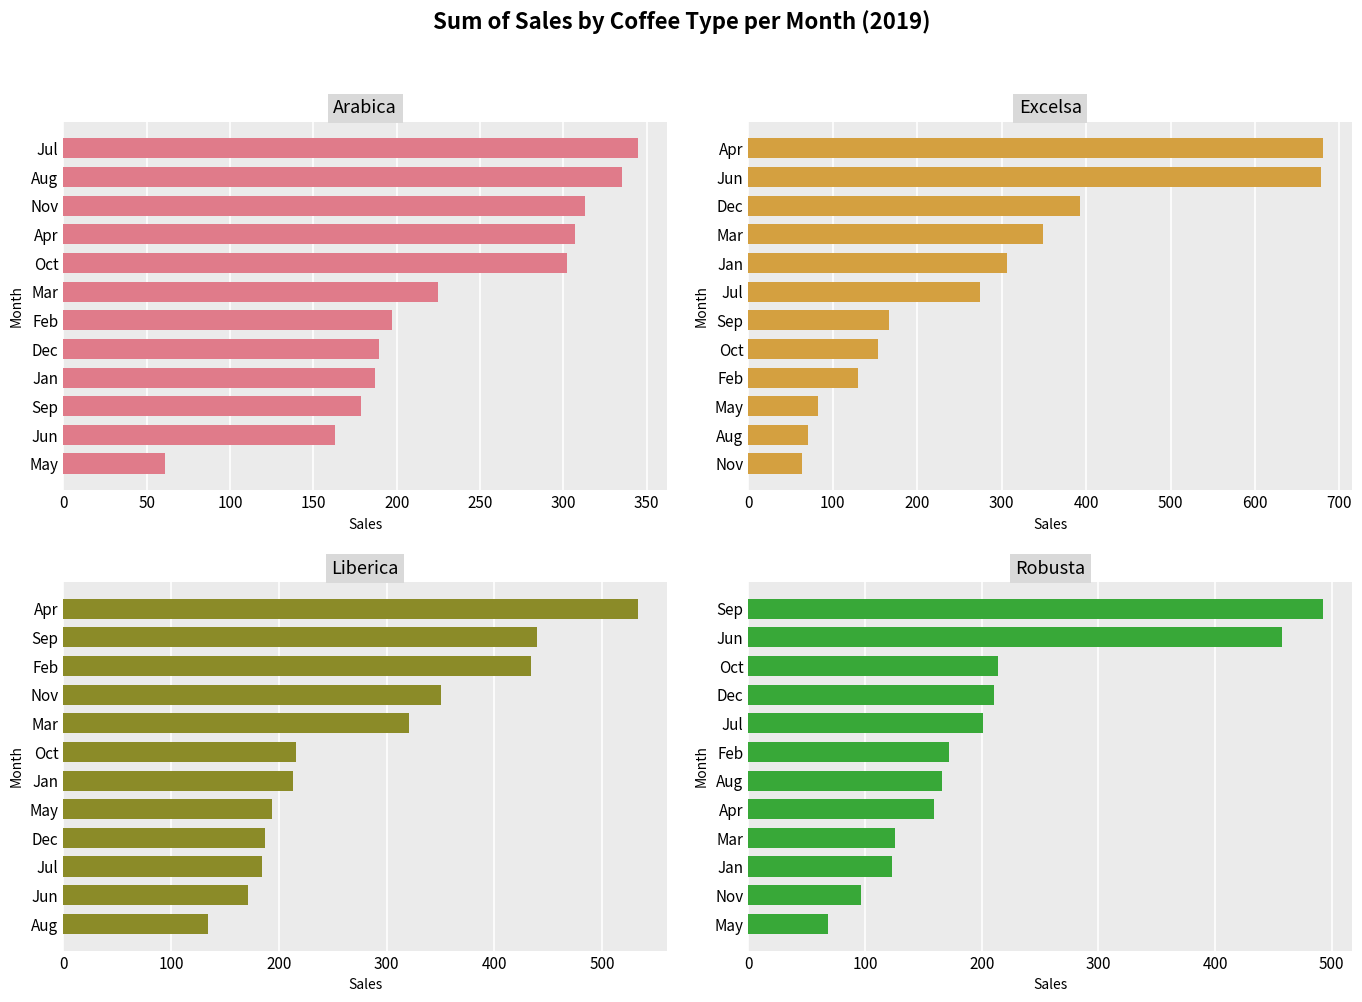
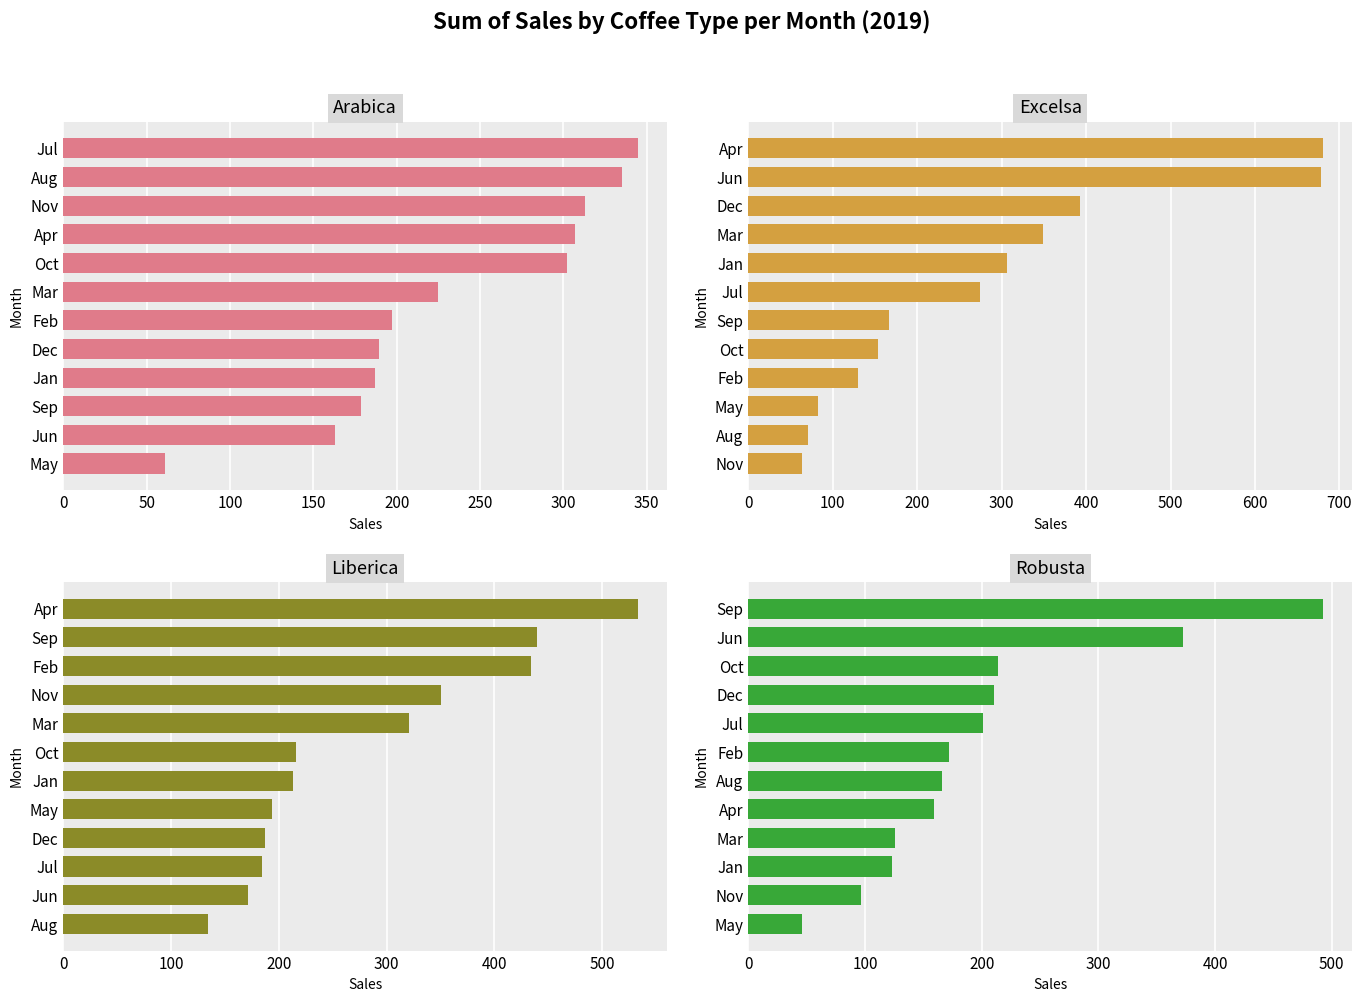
  {
    "Arabica": {
      "Jul": 345,
      "Aug": 335,
      "Nov": 313,
      "Apr": 307,
      "Oct": 302,
      "Mar": 225,
      "Feb": 197,
      "Dec": 189,
      "Jan": 187,
      "Sep": 179,
      "Jun": 163,
      "May": 61
    },
    "Excelsa": {
      "Apr": 680,
      "Jun": 680,
      "Dec": 390,
      "Mar": 350,
      "Jan": 310,
      "Jul": 270,
      "Sep": 170,
      "Oct": 150,
      "Feb": 130,
      "May": 80,
      "Aug": 70,
      "Nov": 60
    },
    "Liberica": {
      "Apr": 534,
      "Sep": 439,
      "Feb": 434,
      "Nov": 351,
      "Mar": 321,
      "Oct": 216,
      "Jan": 213,
      "May": 194,
      "Dec": 187,
      "Jul": 184,
      "Jun": 171,
      "Aug": 134
    },
    "Robusta": {
      "Sep": 493,
-     "Jun": 457,
+     "Jun": 372,
      "Oct": 214,
      "Dec": 211,
      "Jul": 201,
      "Feb": 172,
      "Aug": 166,
      "Apr": 159,
      "Mar": 126,
      "Jan": 123,
      "Nov": 96,
-     "May": 68
+     "May": 46
    }
  }
